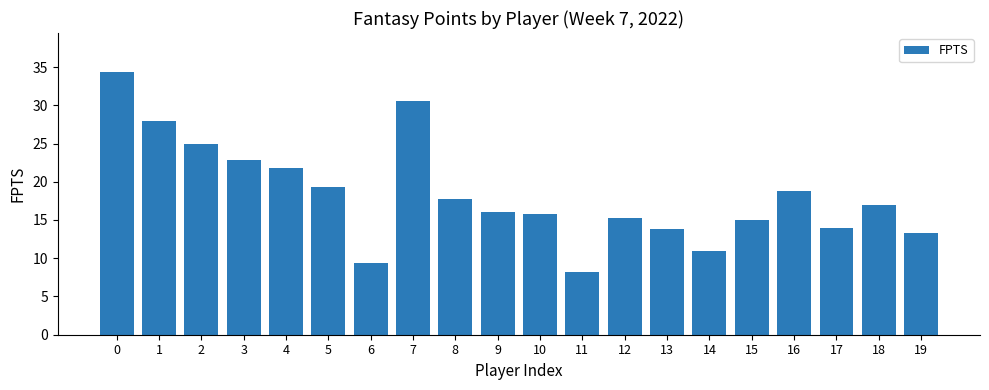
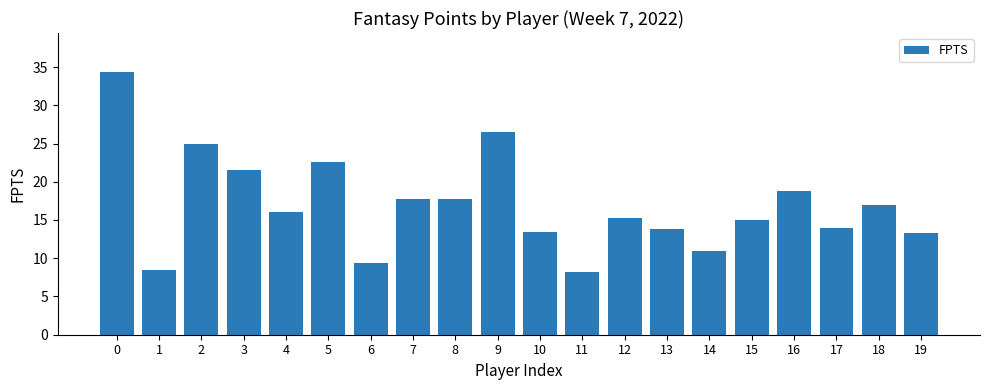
  {
    "0": 34,
-   "1": 28,
+   "1": 8,
    "2": 25,
-   "3": 23,
-   "4": 22,
-   "5": 19,
+   "3": 22,
+   "4": 16,
+   "5": 23,
    "6": 9,
-   "7": 31,
+   "7": 18,
    "8": 18,
-   "9": 16,
-   "10": 16,
+   "9": 27,
+   "10": 13,
    "11": 8,
    "12": 15,
    "13": 14,
    "14": 11,
    "15": 15,
    "16": 19,
    "17": 14,
    "18": 17,
    "19": 13
  }
